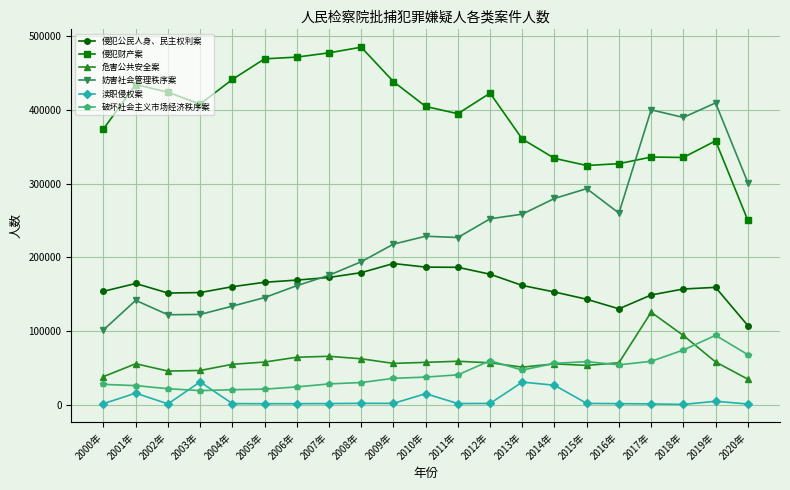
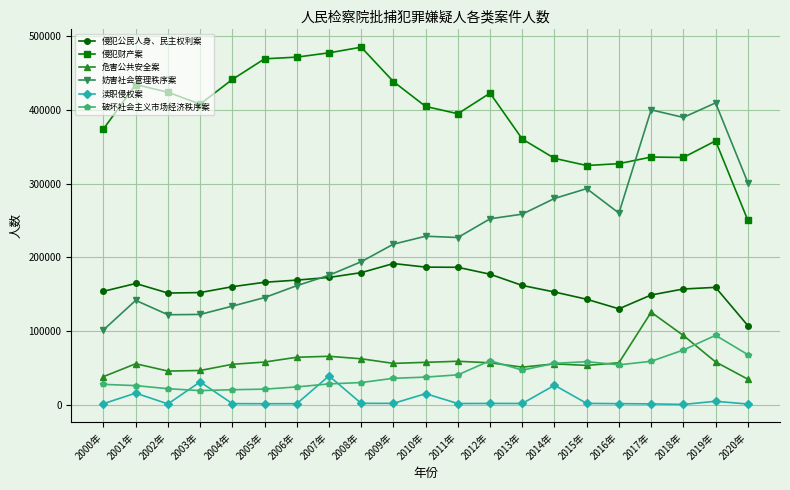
  {
    "渎职侵权案": {
      "2000年": 0,
      "2001年": 20000,
      "2002年": 0,
      "2003年": 30000,
      "2004年": 0,
      "2005年": 0,
      "2006年": 0,
-     "2007年": 0,
+     "2007年": 40000,
      "2008年": 0,
      "2009年": 0,
      "2010年": 20000,
      "2011年": 0,
      "2012年": 0,
-     "2013年": 30000,
+     "2013年": 0,
      "2014年": 30000,
      "2015年": 0,
      "2016年": 0,
      "2017年": 0,
      "2018年": 0,
      "2019年": 0,
      "2020年": 0
    }
  }
